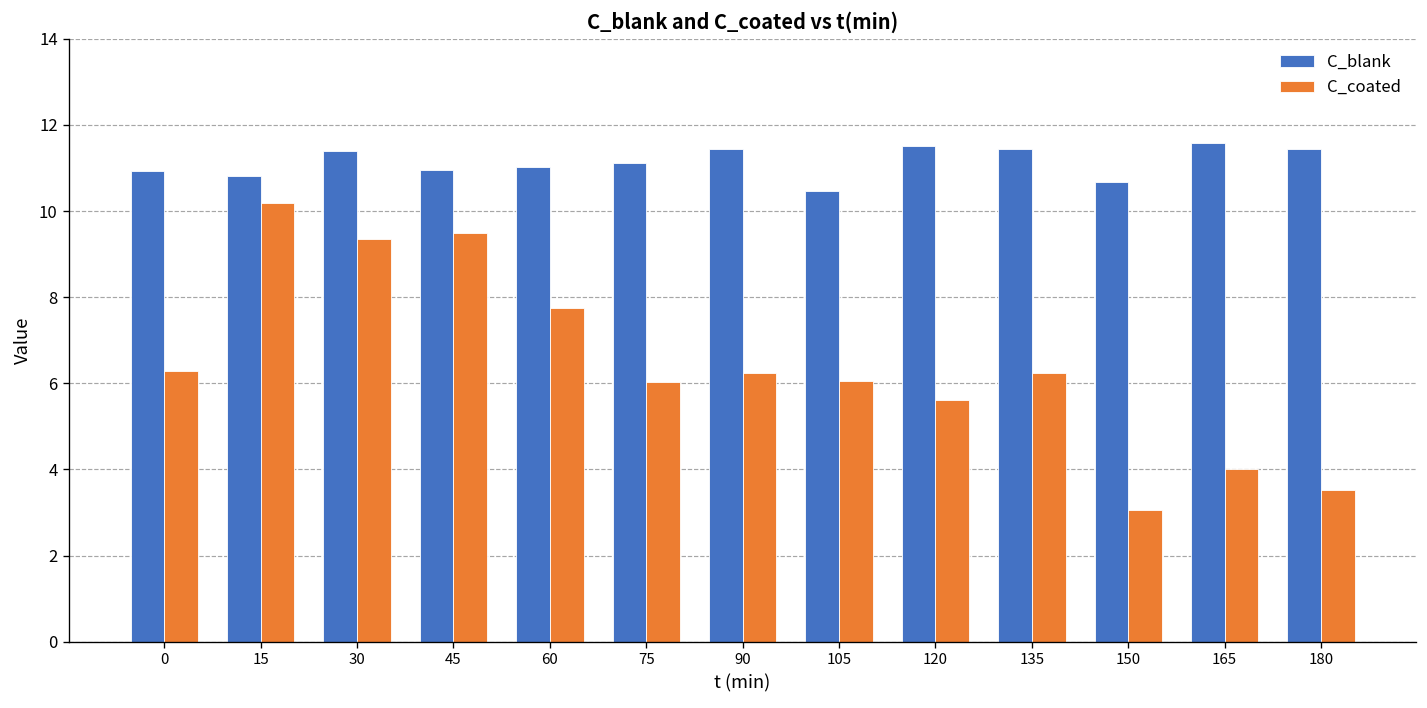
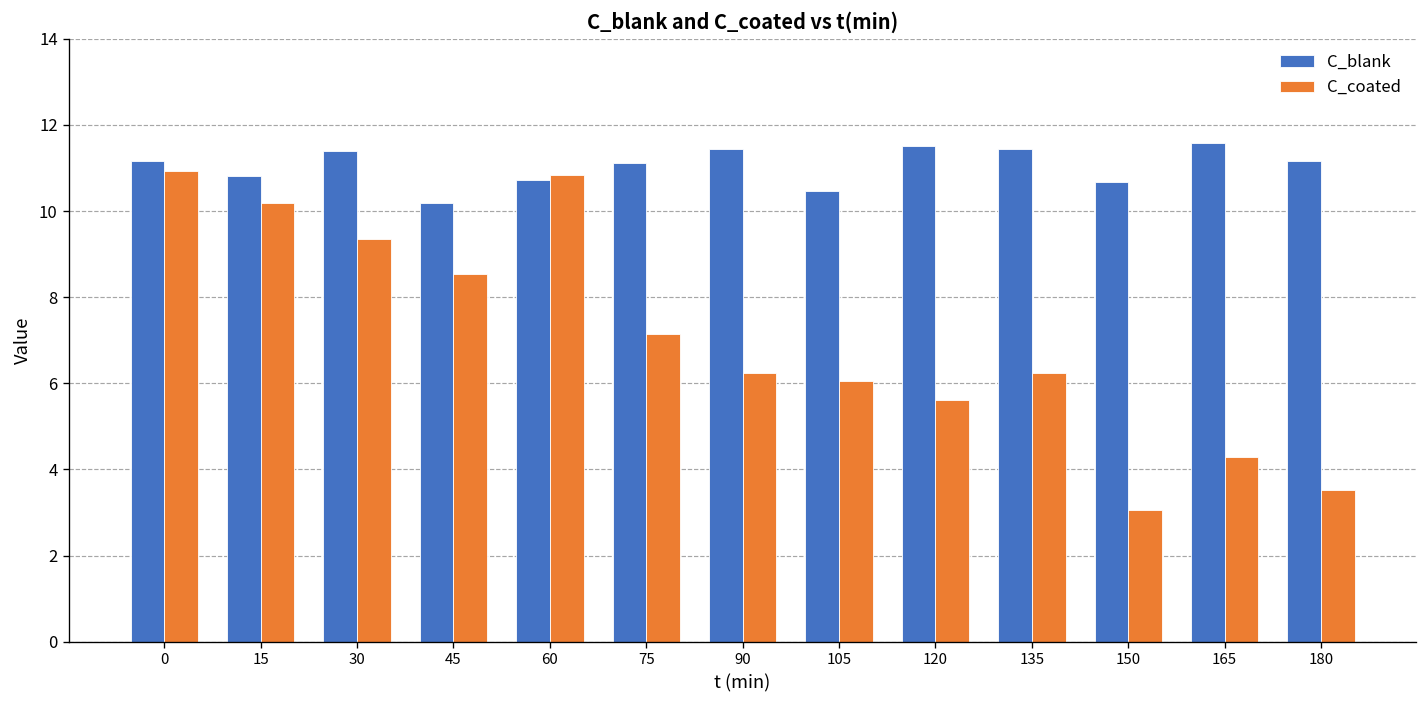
  {
    "C_blank": {
-     "0": 10.9,
+     "0": 11.2,
      "15": 10.8,
      "30": 11.4,
-     "45": 10.9,
-     "60": 11.0,
+     "45": 10.2,
+     "60": 10.7,
      "75": 11.1,
      "90": 11.4,
      "105": 10.5,
      "120": 11.5,
      "135": 11.4,
      "150": 10.7,
      "165": 11.6,
-     "180": 11.5
+     "180": 11.2
    },
    "C_coated": {
-     "0": 6.3,
+     "0": 10.9,
      "15": 10.2,
      "30": 9.3,
-     "45": 9.5,
-     "60": 7.8,
-     "75": 6.0,
+     "45": 8.5,
+     "60": 10.8,
+     "75": 7.1,
      "90": 6.2,
      "105": 6.1,
      "120": 5.6,
      "135": 6.2,
      "150": 3.1,
-     "165": 4.0,
+     "165": 4.3,
      "180": 3.5
    }
  }
